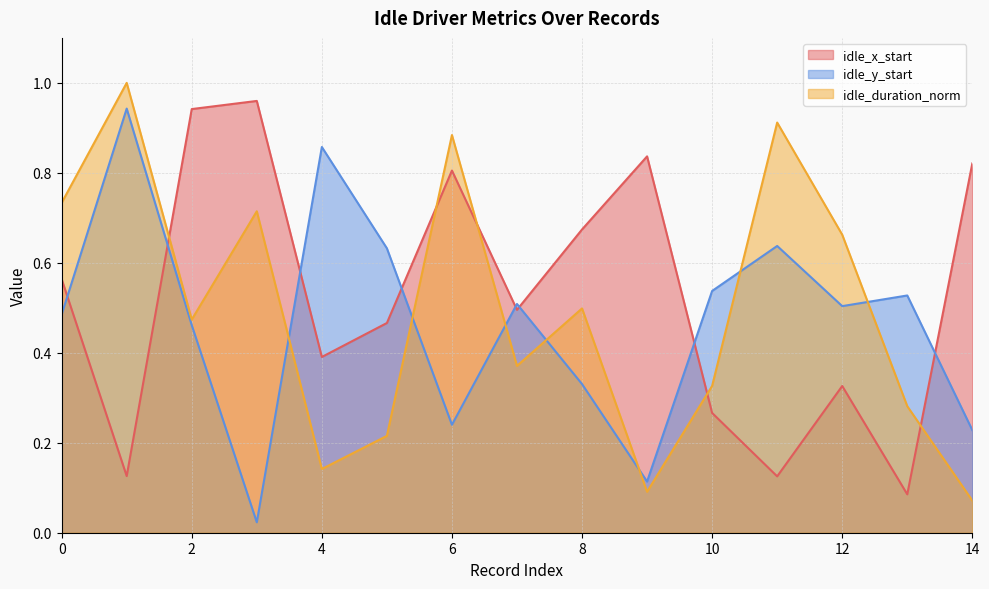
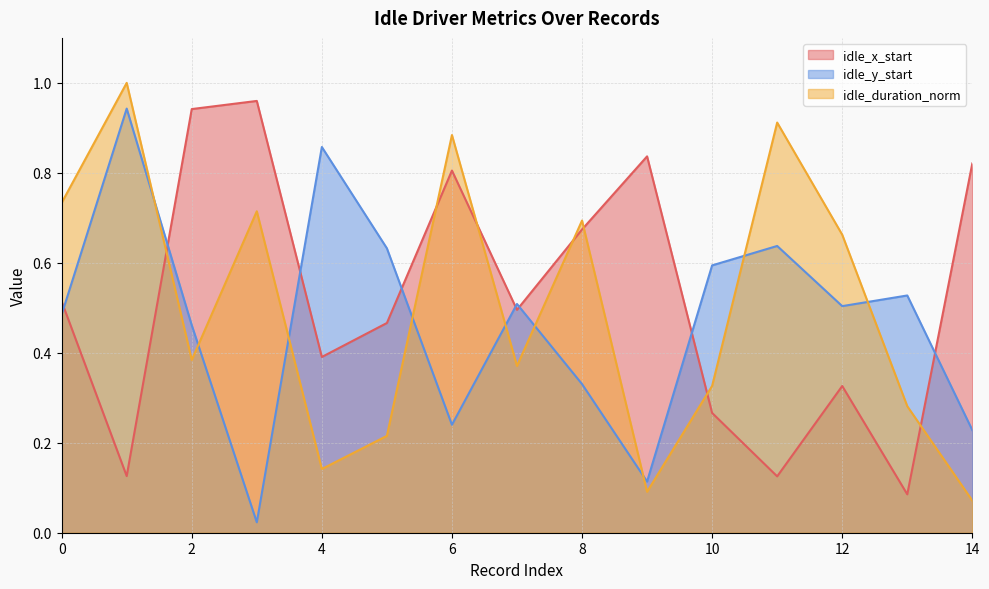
  {
    "idle_x_start": {
-     "0": 0.56,
+     "0": 0.51,
      "2": 0.94,
      "4": 0.39,
      "6": 0.81,
      "8": 0.67,
      "10": 0.27,
      "12": 0.33,
      "14": 0.82
    },
    "idle_y_start": {
      "0": 0.49,
      "2": 0.46,
      "4": 0.86,
      "6": 0.24,
      "8": 0.33,
-     "10": 0.54,
+     "10": 0.59,
      "12": 0.50,
      "14": 0.23
    },
    "idle_duration_norm": {
      "0": 0.73,
-     "2": 0.47,
+     "2": 0.38,
      "4": 0.14,
      "6": 0.88,
-     "8": 0.50,
+     "8": 0.69,
      "10": 0.33,
      "12": 0.66,
      "14": 0.07
    }
  }
